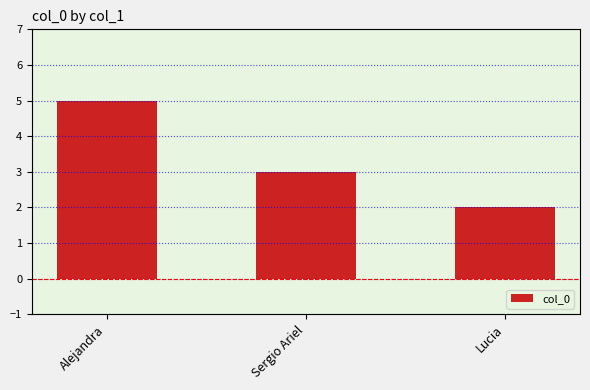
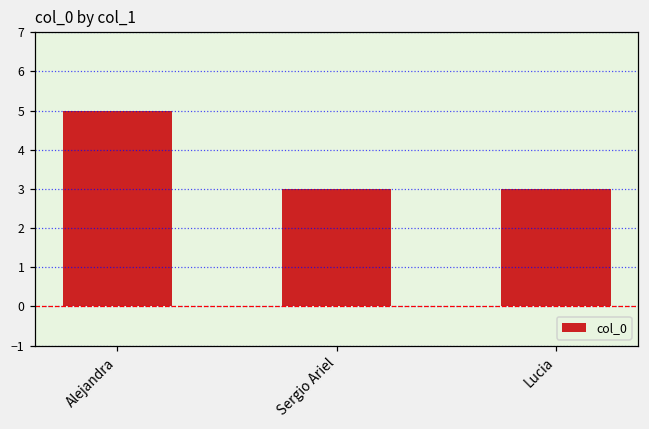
  {
    "Alejandra": 5,
    "Sergio Ariel": 3,
-   "Lucia": 2
+   "Lucia": 3
  }
